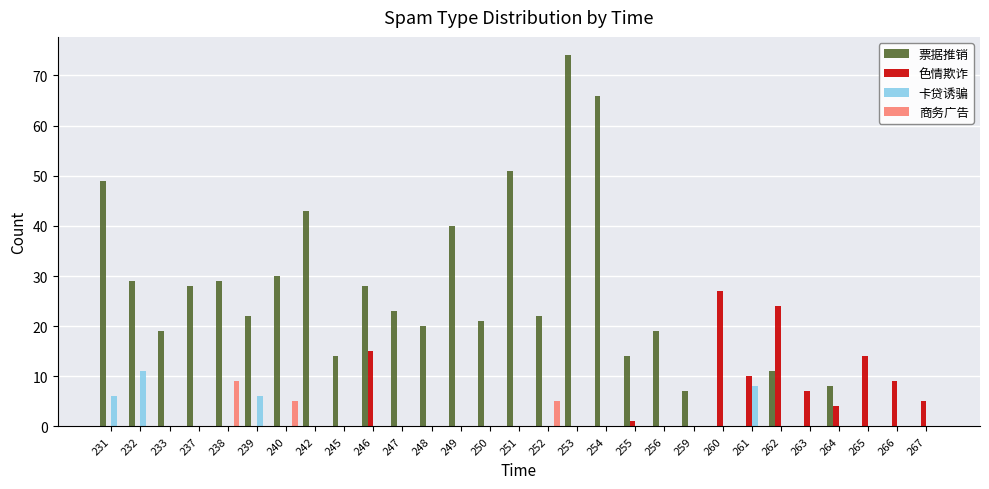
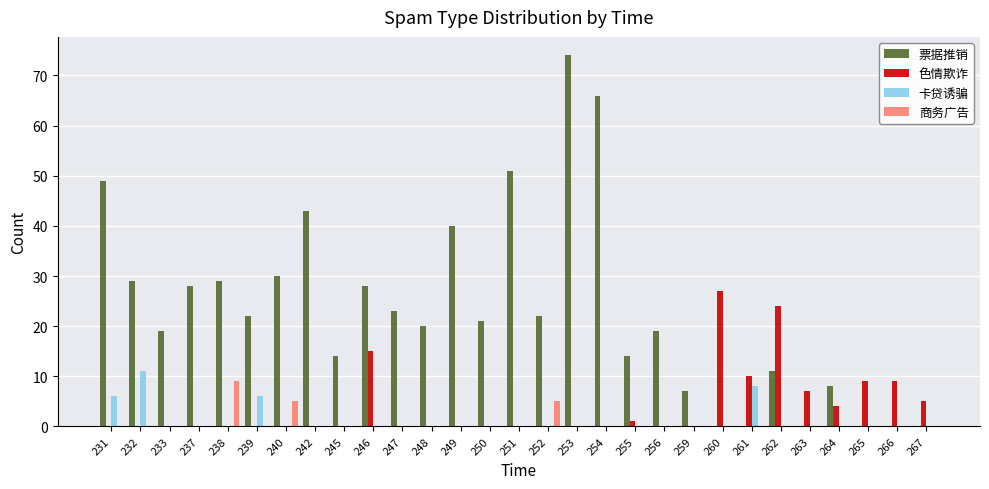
  {
    "票据推销": {
      "231": 49,
      "232": 29,
      "233": 19,
      "237": 28,
      "238": 29,
      "239": 22,
      "240": 30,
      "242": 43,
      "245": 14,
      "246": 28,
      "247": 23,
      "248": 20,
      "249": 40,
      "250": 21,
      "251": 51,
      "252": 22,
      "253": 74,
      "254": 66,
      "255": 14,
      "256": 19,
      "259": 7,
      "260": 0,
      "261": 0,
      "262": 11,
      "263": 0,
      "264": 8,
      "265": 0,
      "266": 0,
      "267": 0
    },
    "色情欺诈": {
      "231": 0,
      "232": 0,
      "233": 0,
      "237": 0,
      "238": 0,
      "239": 0,
      "240": 0,
      "242": 0,
      "245": 0,
      "246": 15,
      "247": 0,
      "248": 0,
      "249": 0,
      "250": 0,
      "251": 0,
      "252": 0,
      "253": 0,
      "254": 0,
      "255": 1,
      "256": 0,
      "259": 0,
      "260": 27,
      "261": 10,
      "262": 24,
      "263": 7,
      "264": 4,
-     "265": 14,
+     "265": 9,
      "266": 9,
      "267": 5
    },
    "卡贷诱骗": {
      "231": 6,
      "232": 11,
      "233": 0,
      "237": 0,
      "238": 0,
      "239": 6,
      "240": 0,
      "242": 0,
      "245": 0,
      "246": 0,
      "247": 0,
      "248": 0,
      "249": 0,
      "250": 0,
      "251": 0,
      "252": 0,
      "253": 0,
      "254": 0,
      "255": 0,
      "256": 0,
      "259": 0,
      "260": 0,
      "261": 8,
      "262": 0,
      "263": 0,
      "264": 0,
      "265": 0,
      "266": 0,
      "267": 0
    },
    "商务广告": {
      "231": 0,
      "232": 0,
      "233": 0,
      "237": 0,
      "238": 9,
      "239": 0,
      "240": 5,
      "242": 0,
      "245": 0,
      "246": 0,
      "247": 0,
      "248": 0,
      "249": 0,
      "250": 0,
      "251": 0,
      "252": 5,
      "253": 0,
      "254": 0,
      "255": 0,
      "256": 0,
      "259": 0,
      "260": 0,
      "261": 0,
      "262": 0,
      "263": 0,
      "264": 0,
      "265": 0,
      "266": 0,
      "267": 0
    }
  }
